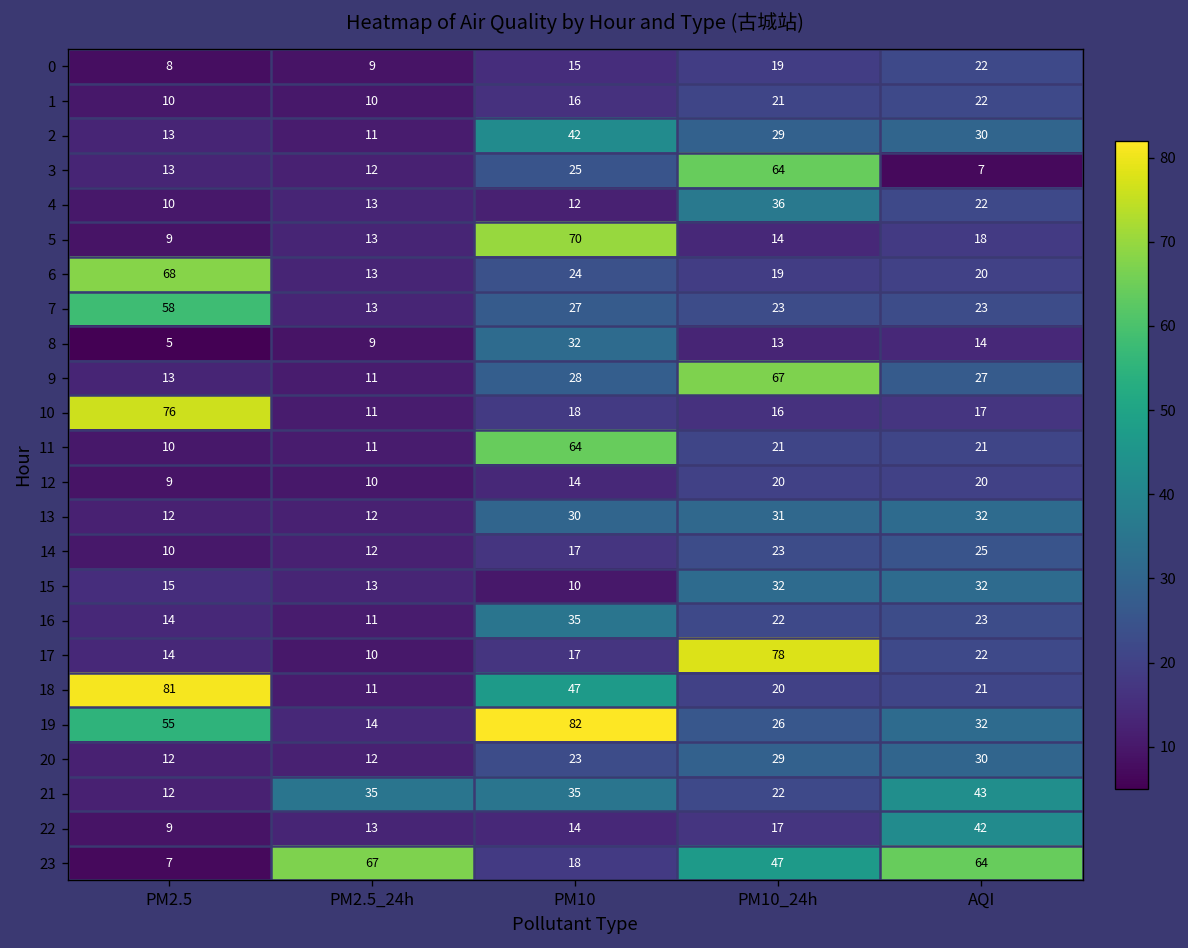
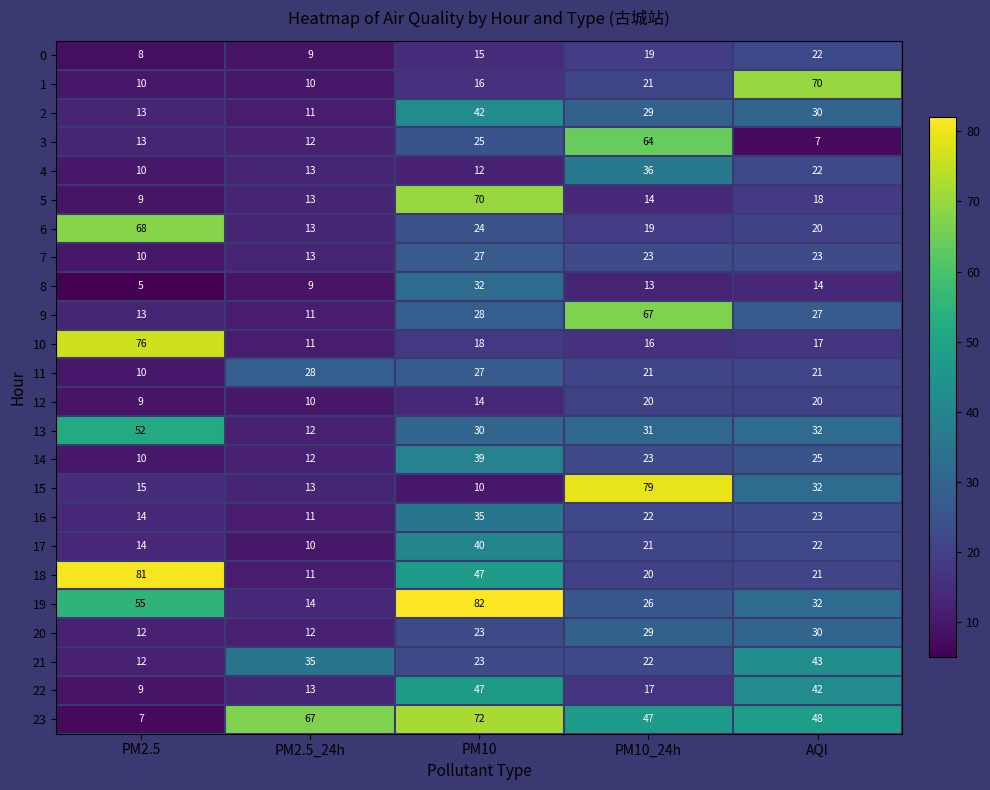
  {
    "0": {
      "PM2.5": 8,
      "PM2.5_24h": 9,
      "PM10": 15,
      "PM10_24h": 19,
      "AQI": 22
    },
    "1": {
      "PM2.5": 10,
      "PM2.5_24h": 10,
      "PM10": 16,
      "PM10_24h": 21,
-     "AQI": 22
+     "AQI": 70
    },
    "2": {
      "PM2.5": 13,
      "PM2.5_24h": 11,
      "PM10": 42,
      "PM10_24h": 29,
      "AQI": 30
    },
    "3": {
      "PM2.5": 13,
      "PM2.5_24h": 12,
      "PM10": 25,
      "PM10_24h": 64,
      "AQI": 7
    },
    "4": {
      "PM2.5": 10,
      "PM2.5_24h": 13,
      "PM10": 12,
      "PM10_24h": 36,
      "AQI": 22
    },
    "5": {
      "PM2.5": 9,
      "PM2.5_24h": 13,
      "PM10": 70,
      "PM10_24h": 14,
      "AQI": 18
    },
    "6": {
      "PM2.5": 68,
      "PM2.5_24h": 13,
      "PM10": 24,
      "PM10_24h": 19,
      "AQI": 20
    },
    "7": {
-     "PM2.5": 58,
+     "PM2.5": 10,
      "PM2.5_24h": 13,
      "PM10": 27,
      "PM10_24h": 23,
      "AQI": 23
    },
    "8": {
      "PM2.5": 5,
      "PM2.5_24h": 9,
      "PM10": 32,
      "PM10_24h": 13,
      "AQI": 14
    },
    "9": {
      "PM2.5": 13,
      "PM2.5_24h": 11,
      "PM10": 28,
      "PM10_24h": 67,
      "AQI": 27
    },
    "10": {
      "PM2.5": 76,
      "PM2.5_24h": 11,
      "PM10": 18,
      "PM10_24h": 16,
      "AQI": 17
    },
    "11": {
      "PM2.5": 10,
-     "PM2.5_24h": 11,
-     "PM10": 64,
+     "PM2.5_24h": 28,
+     "PM10": 27,
      "PM10_24h": 21,
      "AQI": 21
    },
    "12": {
      "PM2.5": 9,
      "PM2.5_24h": 10,
      "PM10": 14,
      "PM10_24h": 20,
      "AQI": 20
    },
    "13": {
-     "PM2.5": 12,
+     "PM2.5": 52,
      "PM2.5_24h": 12,
      "PM10": 30,
      "PM10_24h": 31,
      "AQI": 32
    },
    "14": {
      "PM2.5": 10,
      "PM2.5_24h": 12,
-     "PM10": 17,
+     "PM10": 39,
      "PM10_24h": 23,
      "AQI": 25
    },
    "15": {
      "PM2.5": 15,
      "PM2.5_24h": 13,
      "PM10": 10,
-     "PM10_24h": 32,
+     "PM10_24h": 79,
      "AQI": 32
    },
    "16": {
      "PM2.5": 14,
      "PM2.5_24h": 11,
      "PM10": 35,
      "PM10_24h": 22,
      "AQI": 23
    },
    "17": {
      "PM2.5": 14,
      "PM2.5_24h": 10,
-     "PM10": 17,
-     "PM10_24h": 78,
+     "PM10": 40,
+     "PM10_24h": 21,
      "AQI": 22
    },
    "18": {
      "PM2.5": 81,
      "PM2.5_24h": 11,
      "PM10": 47,
      "PM10_24h": 20,
      "AQI": 21
    },
    "19": {
      "PM2.5": 55,
      "PM2.5_24h": 14,
      "PM10": 82,
      "PM10_24h": 26,
      "AQI": 32
    },
    "20": {
      "PM2.5": 12,
      "PM2.5_24h": 12,
      "PM10": 23,
      "PM10_24h": 29,
      "AQI": 30
    },
    "21": {
      "PM2.5": 12,
      "PM2.5_24h": 35,
-     "PM10": 35,
+     "PM10": 23,
      "PM10_24h": 22,
      "AQI": 43
    },
    "22": {
      "PM2.5": 9,
      "PM2.5_24h": 13,
-     "PM10": 14,
+     "PM10": 47,
      "PM10_24h": 17,
      "AQI": 42
    },
    "23": {
      "PM2.5": 7,
      "PM2.5_24h": 67,
-     "PM10": 18,
+     "PM10": 72,
      "PM10_24h": 47,
-     "AQI": 64
+     "AQI": 48
    }
  }
